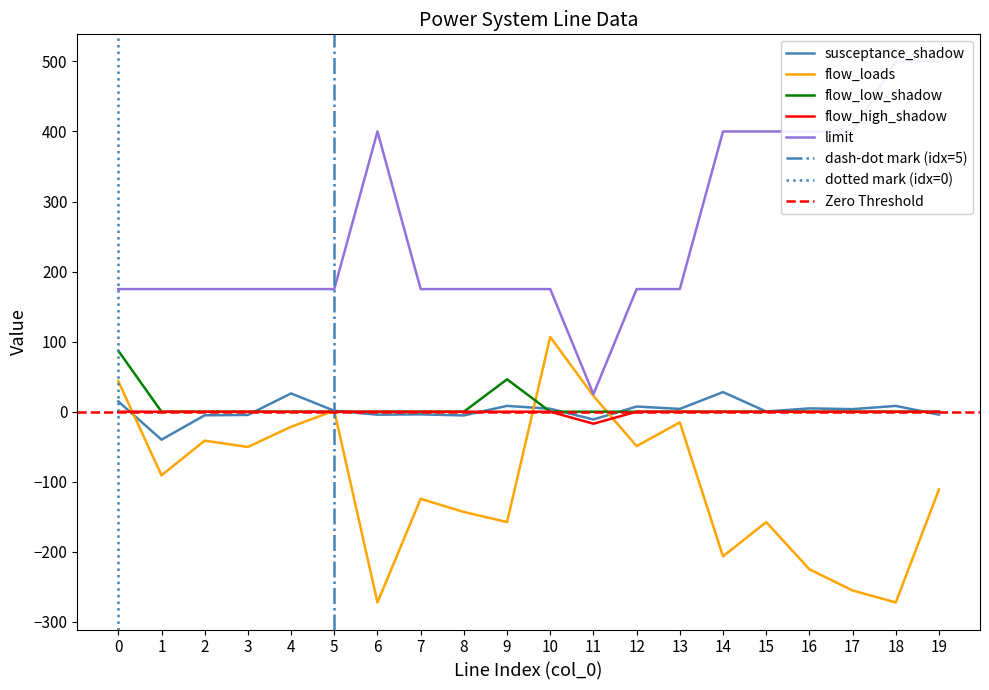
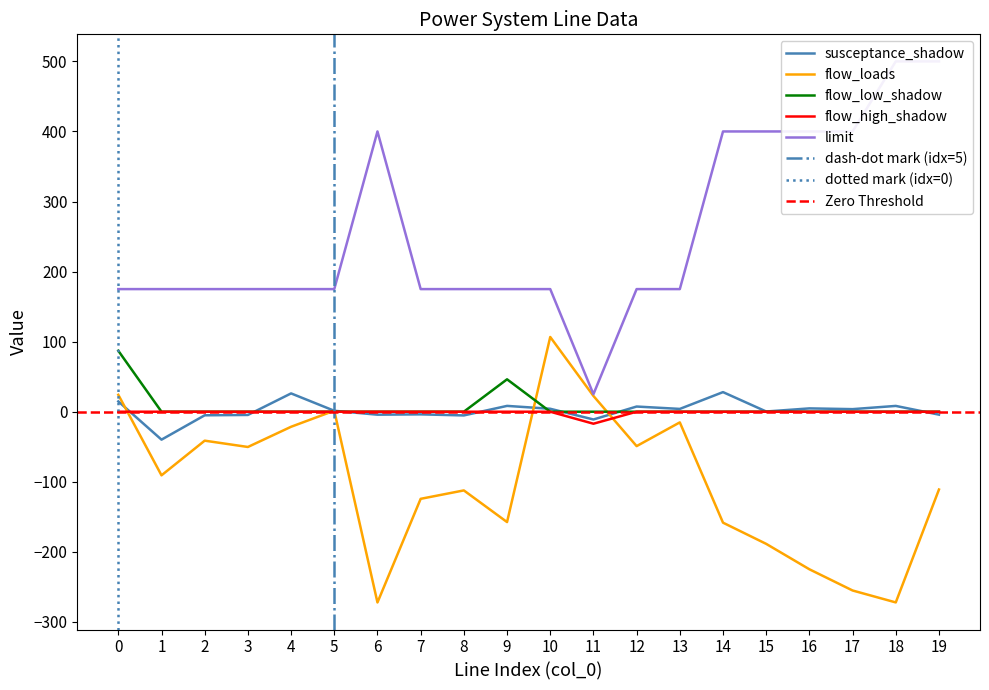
  {
    "susceptance_shadow": {
      "0": 10,
      "1": -40,
      "2": -10,
      "3": 0,
      "4": 30,
      "6": 0,
      "7": 0,
      "8": -10,
      "9": 10,
      "10": 0,
      "11": -10,
      "12": 10,
      "13": 0,
      "14": 30,
      "16": 0,
      "17": 0,
      "18": 10,
      "19": 0
    },
    "flow_loads": {
-     "0": 40,
+     "0": 20,
      "1": -90,
      "2": -40,
      "3": -50,
      "4": -20,
      "6": -270,
      "7": -120,
-     "8": -140,
+     "8": -110,
      "9": -160,
      "10": 110,
      "12": -50,
      "13": -20,
-     "14": -210,
-     "15": -160,
+     "14": -160,
+     "15": -190,
      "16": -220,
      "17": -260,
      "18": -270,
      "19": -110
    },
    "flow_low_shadow": {
      "0": 90,
      "9": 50,
      "11": 0
    },
    "flow_high_shadow": {
      "0": 0,
      "9": 0,
      "11": -20
    },
    "limit": {
      "0": 180,
      "1": 180,
      "2": 180,
      "3": 180,
      "4": 180,
      "5": 180,
      "6": 400,
      "7": 180,
      "8": 180,
      "9": 180,
      "10": 180,
      "12": 180,
      "13": 180,
      "14": 400,
      "15": 400
    }
  }
